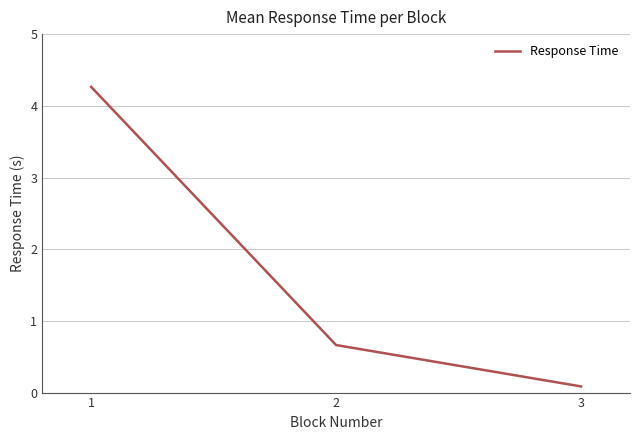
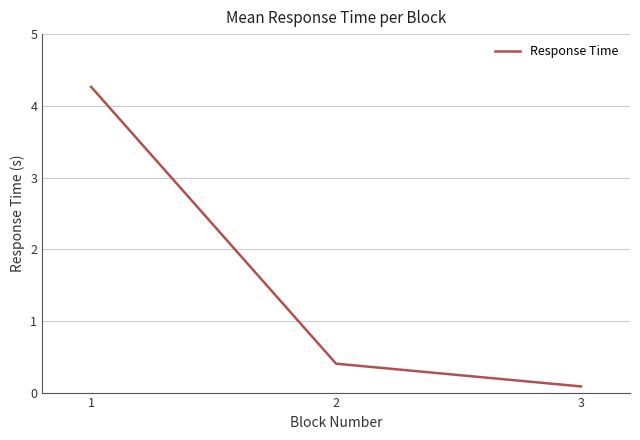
  {
    "1": 4.3,
-   "2": 0.7,
+   "2": 0.4,
    "3": 0.1
  }
